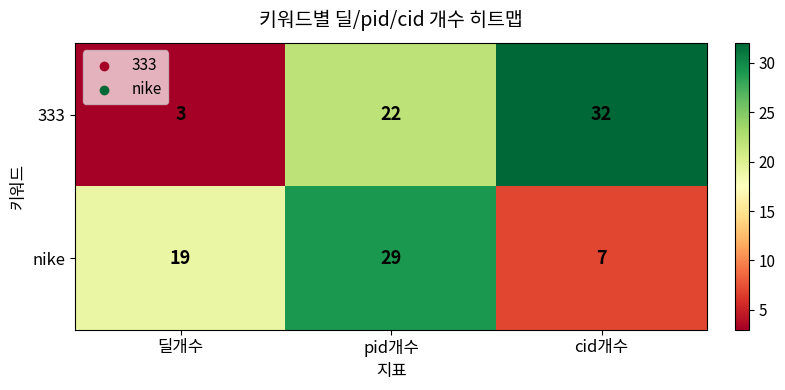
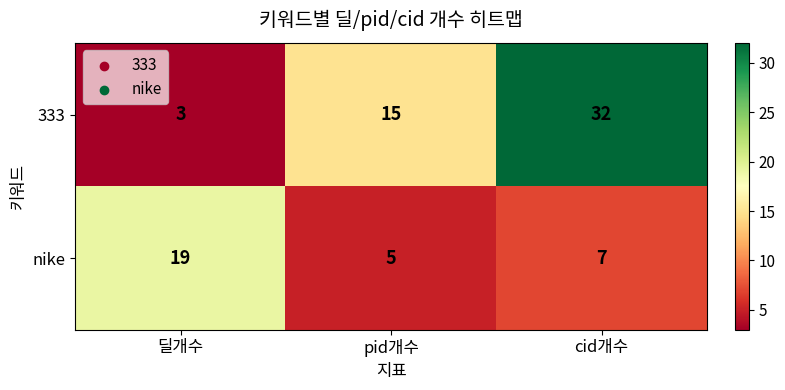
  {
    "333": {
      "딜개수": 3,
-     "pid개수": 22,
+     "pid개수": 15,
      "cid개수": 32
    },
    "nike": {
      "딜개수": 19,
-     "pid개수": 29,
+     "pid개수": 5,
      "cid개수": 7
    }
  }
